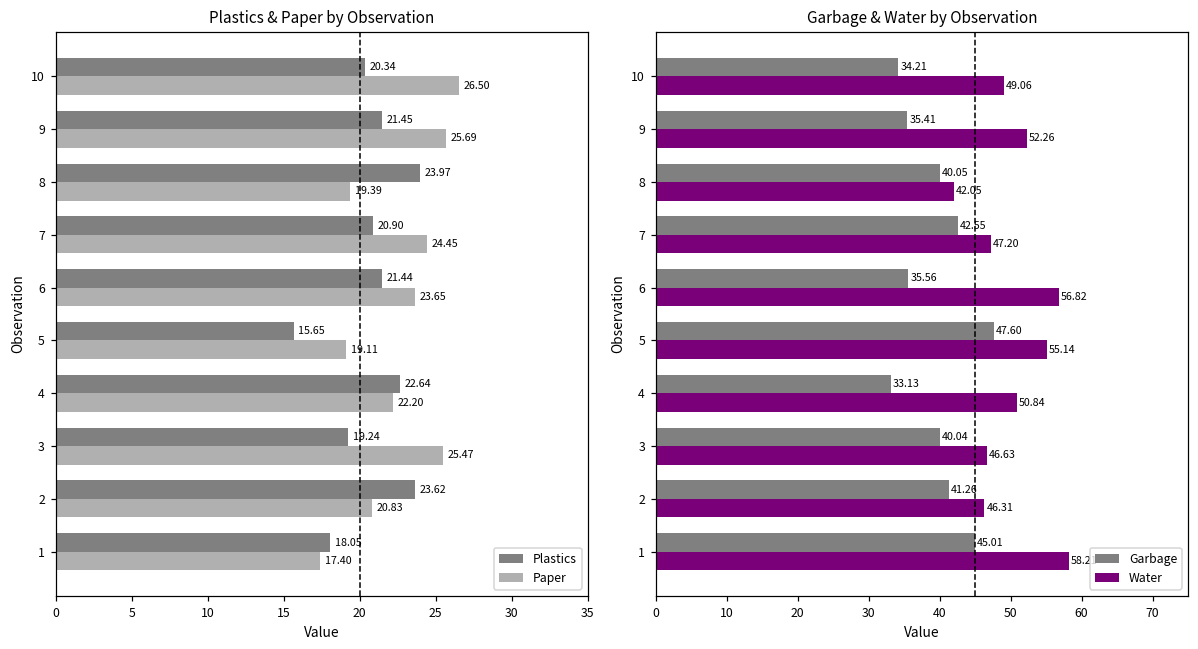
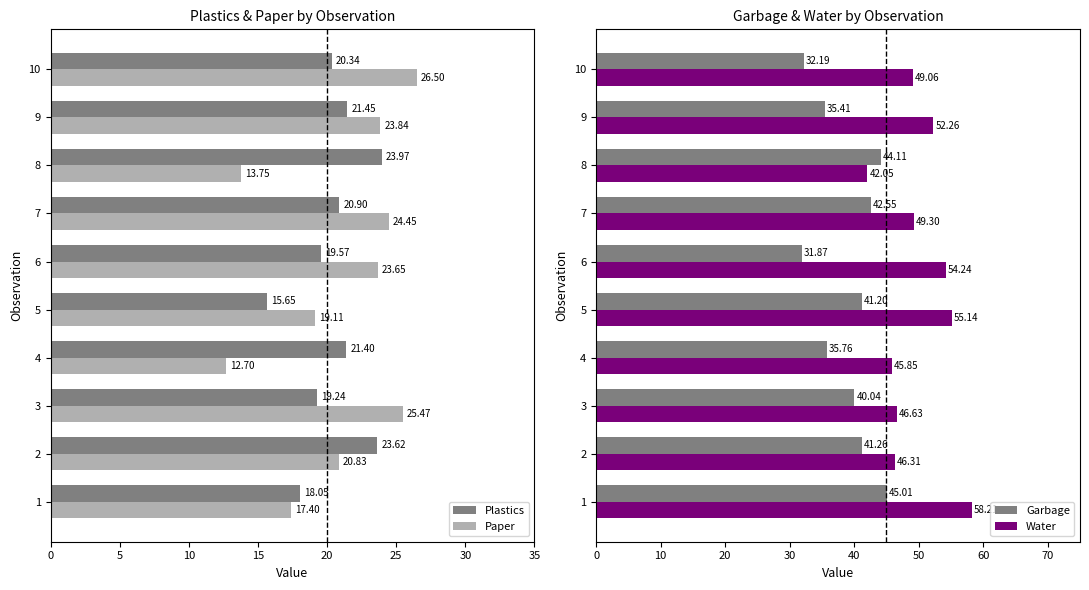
  {
    "Plastics & Paper by Observation": {
      "Plastics": {
        "10": 20.34,
        "9": 21.45,
        "8": 23.97,
        "7": 20.90,
-       "6": 21.44,
+       "6": 19.57,
        "5": 15.65,
-       "4": 22.64,
+       "4": 21.40,
        "3": 19.24,
        "2": 23.62,
        "1": 18.05
      },
      "Paper": {
        "10": 26.50,
-       "9": 25.69,
-       "8": 19.39,
+       "9": 23.84,
+       "8": 13.75,
        "7": 24.45,
        "6": 23.65,
        "5": 19.11,
-       "4": 22.20,
+       "4": 12.70,
        "3": 25.47,
        "2": 20.83,
        "1": 17.40
      }
    },
    "Garbage & Water by Observation": {
      "Garbage": {
-       "10": 34.21,
+       "10": 32.19,
        "9": 35.41,
-       "8": 40.05,
+       "8": 44.11,
        "7": 42.55,
-       "6": 35.56,
-       "5": 47.60,
-       "4": 33.13,
+       "6": 31.87,
+       "5": 41.20,
+       "4": 35.76,
        "3": 40.04,
        "2": 41.26,
        "1": 45.01
      },
      "Water": {
        "10": 49.06,
        "9": 52.26,
        "8": 42.05,
-       "7": 47.20,
-       "6": 56.82,
+       "7": 49.30,
+       "6": 54.24,
        "5": 55.14,
-       "4": 50.84,
+       "4": 45.85,
        "3": 46.63,
        "2": 46.31
      }
    }
  }
